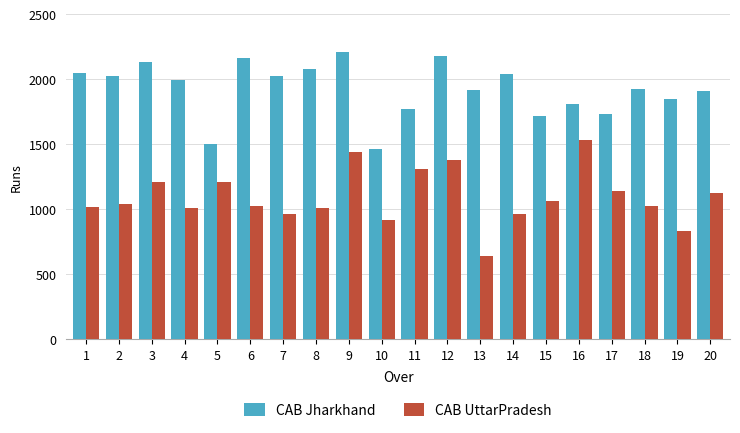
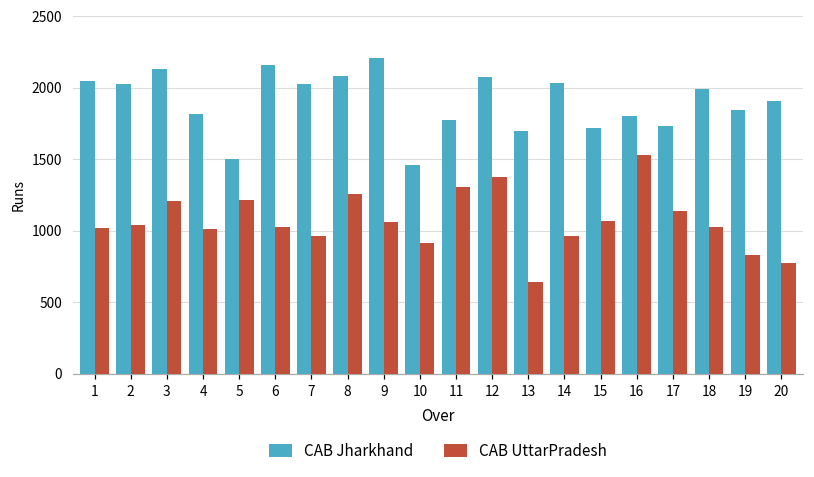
  {
    "CAB Jharkhand": {
      "1": 2050,
      "2": 2020,
      "3": 2130,
-     "4": 2000,
+     "4": 1810,
      "5": 1500,
      "6": 2160,
      "7": 2030,
      "8": 2080,
      "9": 2210,
      "10": 1460,
      "11": 1770,
-     "12": 2180,
-     "13": 1920,
+     "12": 2070,
+     "13": 1700,
      "14": 2030,
      "15": 1720,
      "16": 1800,
      "17": 1730,
-     "18": 1920,
+     "18": 1990,
      "19": 1850,
      "20": 1910
    },
    "CAB UttarPradesh": {
      "1": 1020,
      "2": 1040,
      "3": 1210,
      "4": 1010,
      "5": 1210,
      "6": 1020,
      "7": 960,
-     "8": 1010,
-     "9": 1440,
+     "8": 1250,
+     "9": 1060,
      "10": 910,
      "11": 1310,
      "12": 1380,
      "13": 640,
      "14": 970,
      "15": 1060,
      "16": 1530,
      "17": 1140,
      "18": 1030,
      "19": 830,
-     "20": 1120
+     "20": 770
    }
  }
